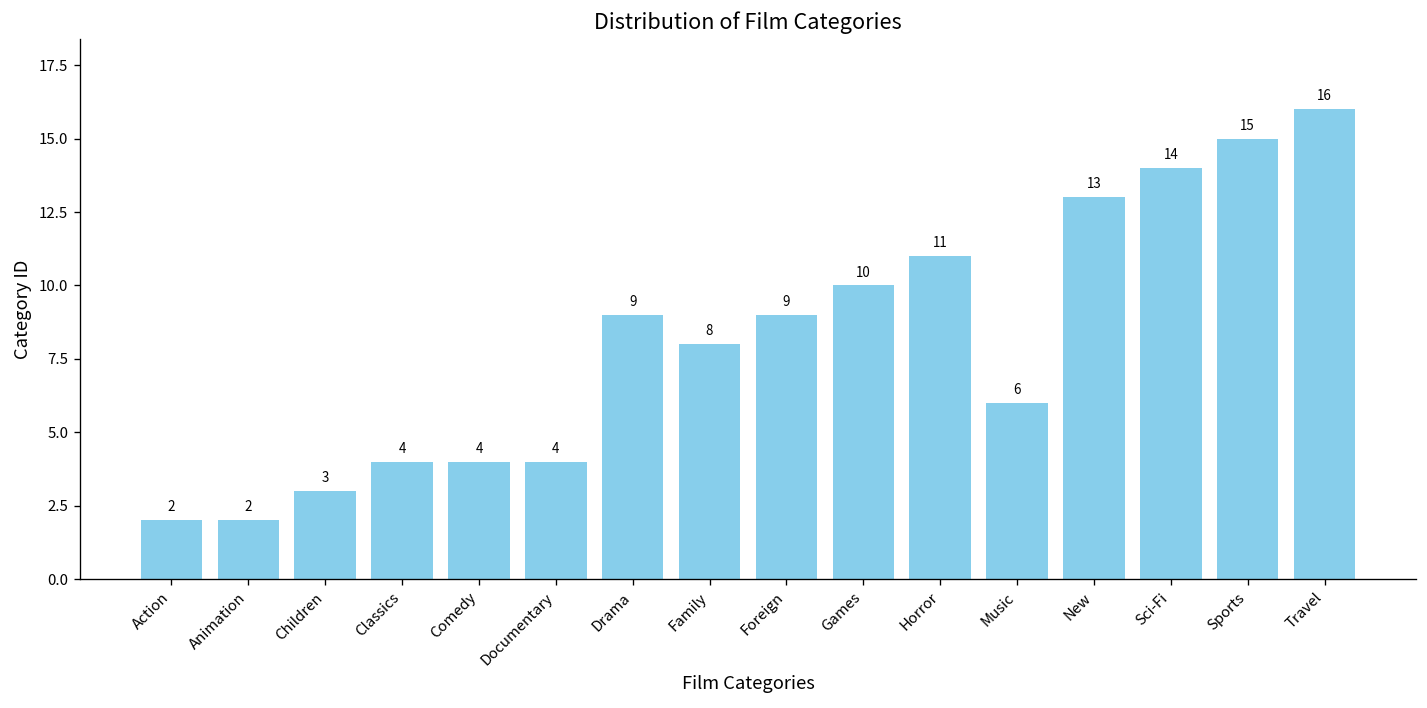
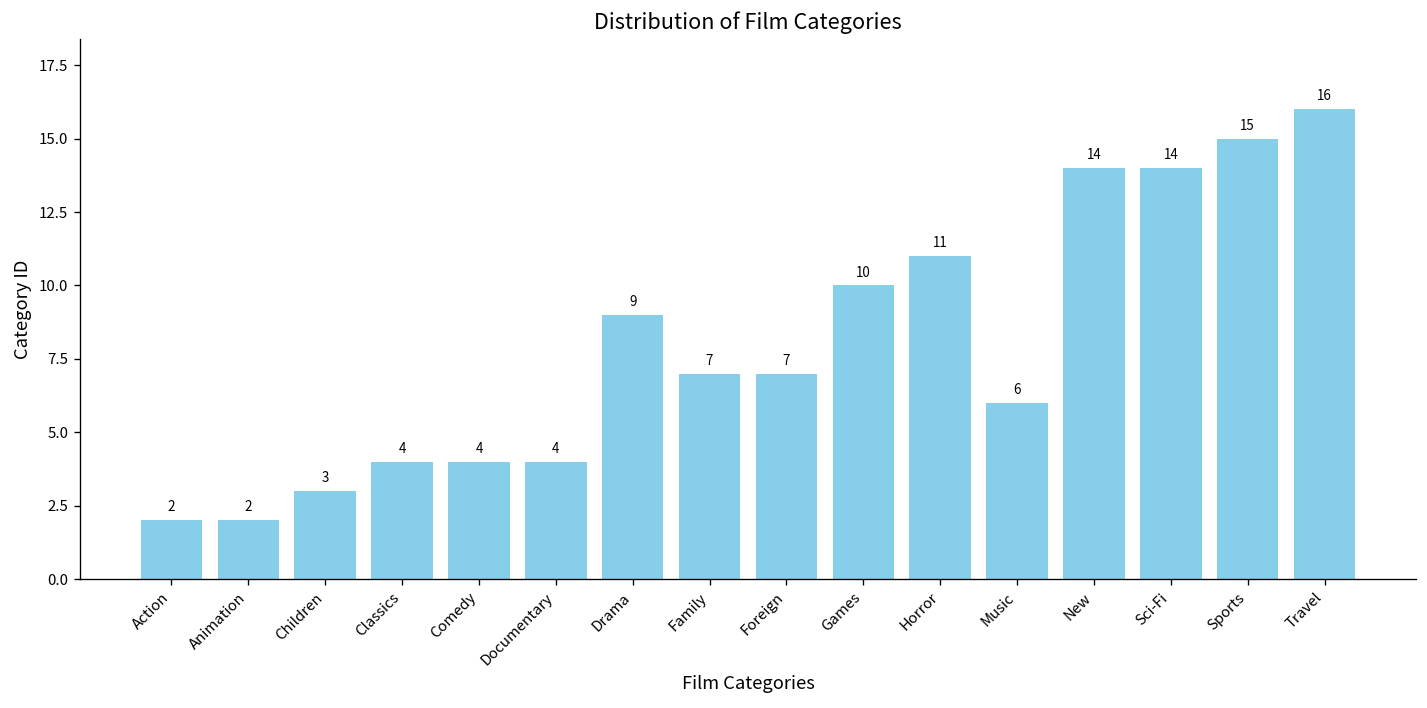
  {
    "Action": 2,
    "Animation": 2,
    "Children": 3,
    "Classics": 4,
    "Comedy": 4,
    "Documentary": 4,
    "Drama": 9,
-   "Family": 8,
-   "Foreign": 9,
+   "Family": 7,
+   "Foreign": 7,
    "Games": 10,
    "Horror": 11,
    "Music": 6,
-   "New": 13,
+   "New": 14,
    "Sci-Fi": 14,
    "Sports": 15,
    "Travel": 16
  }
